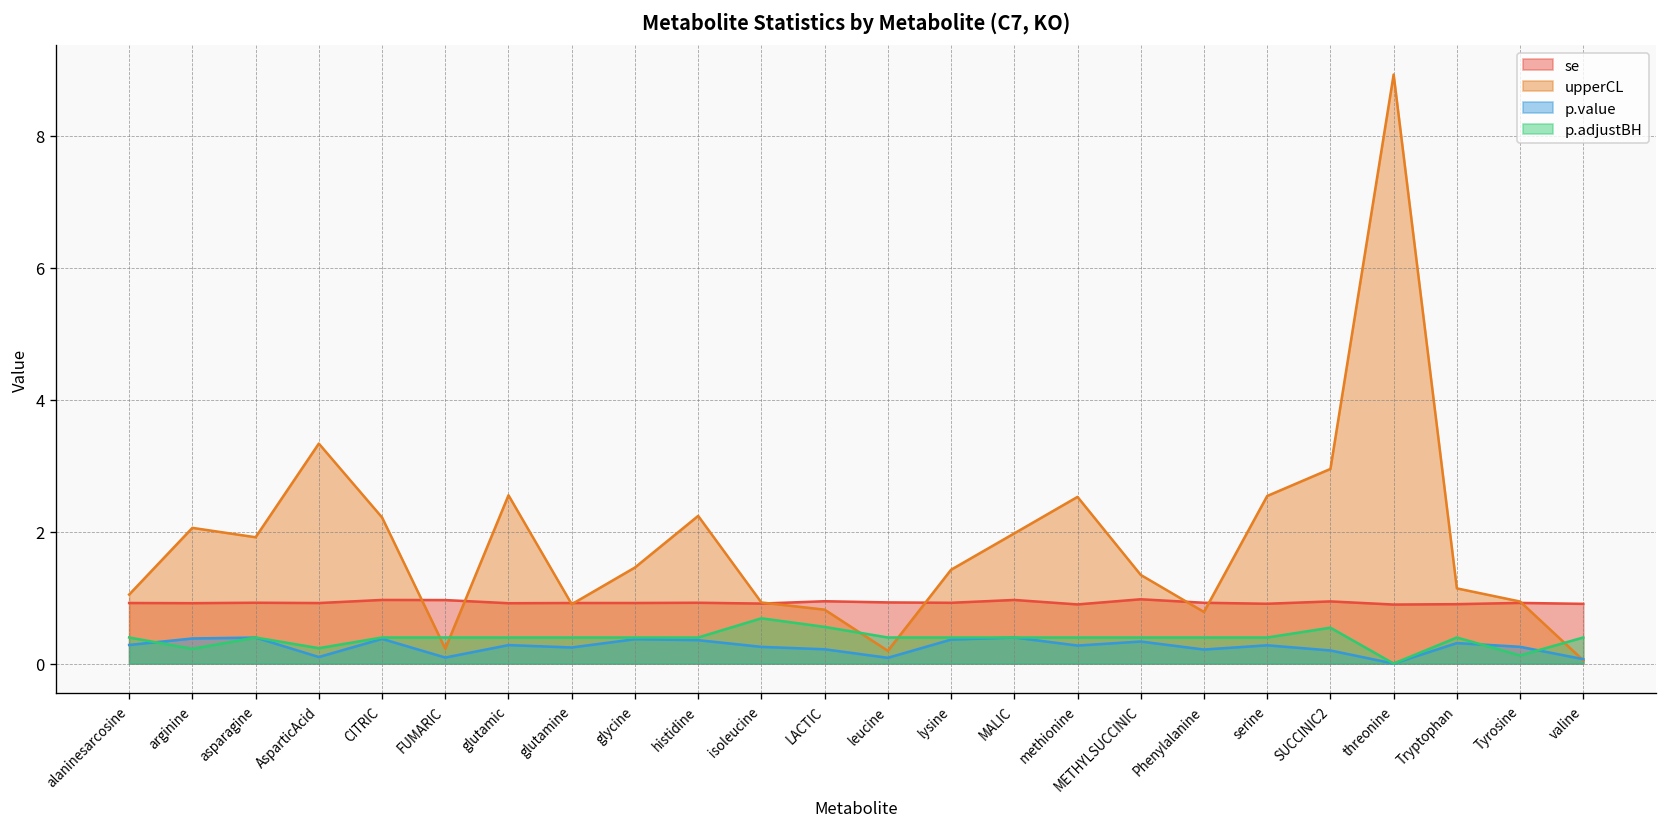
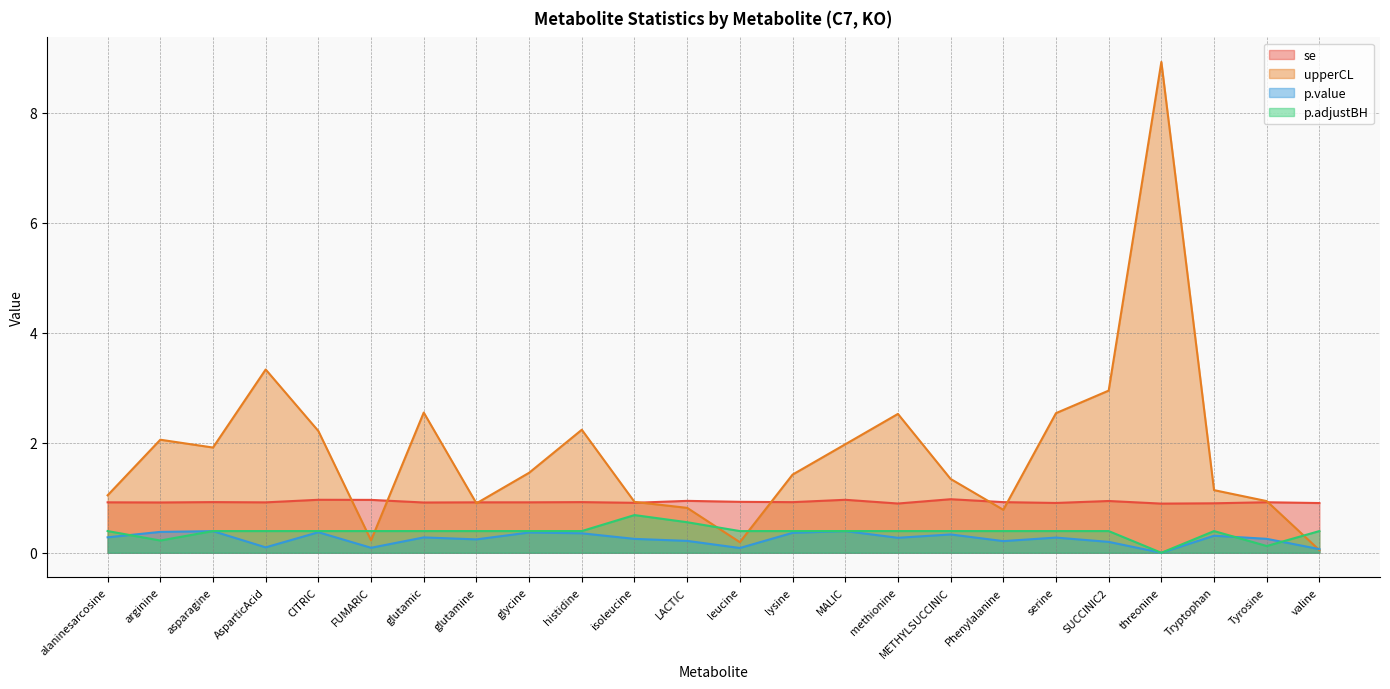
  {
    "p.value": {
      "alaninesarcosine": 0.3,
      "arginine": 0.4,
      "AsparticAcid": 0.1,
      "FUMARIC": 0.1,
      "glutamic": 0.3,
      "glutamine": 0.2,
      "isoleucine": 0.3,
      "LACTIC": 0.2,
      "leucine": 0.1,
      "methionine": 0.3,
      "METHYLSUCCINIC": 0.3,
      "Phenylalanine": 0.2,
      "serine": 0.3,
      "SUCCINIC2": 0.2,
      "Tryptophan": 0.3,
      "Tyrosine": 0.3
    },
    "p.adjustBH": {
      "alaninesarcosine": 0.4,
      "arginine": 0.2,
-     "AsparticAcid": 0.2,
+     "AsparticAcid": 0.4,
      "FUMARIC": 0.4,
      "glutamic": 0.4,
      "glutamine": 0.4,
      "isoleucine": 0.7,
      "LACTIC": 0.6,
      "leucine": 0.4,
      "methionine": 0.4,
      "METHYLSUCCINIC": 0.4,
      "Phenylalanine": 0.4,
      "serine": 0.4,
-     "SUCCINIC2": 0.5,
+     "SUCCINIC2": 0.4,
      "Tryptophan": 0.4,
      "Tyrosine": 0.1,
      "valine": 0.4
    }
  }
